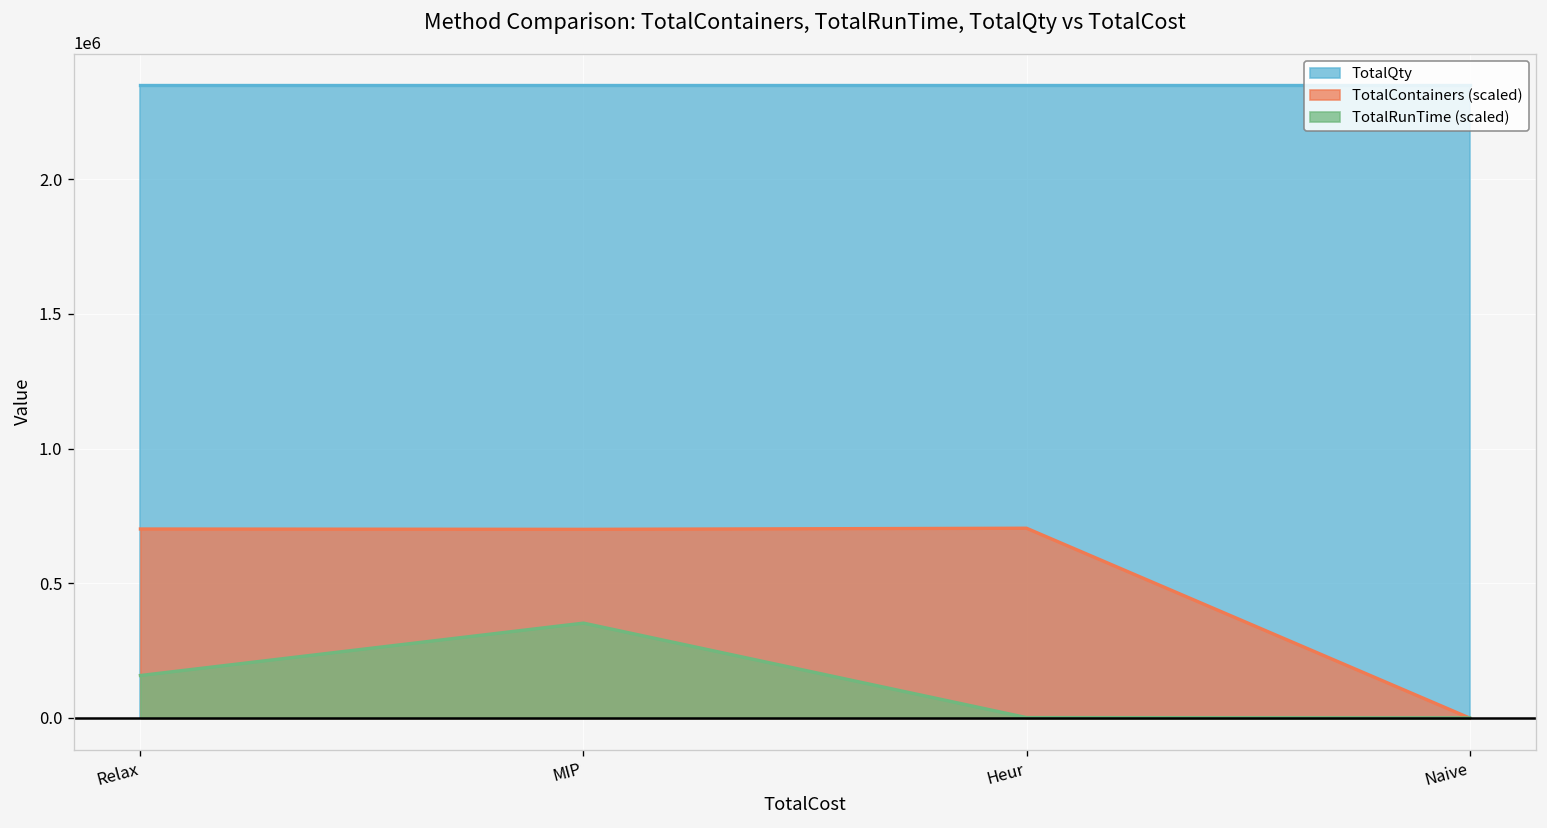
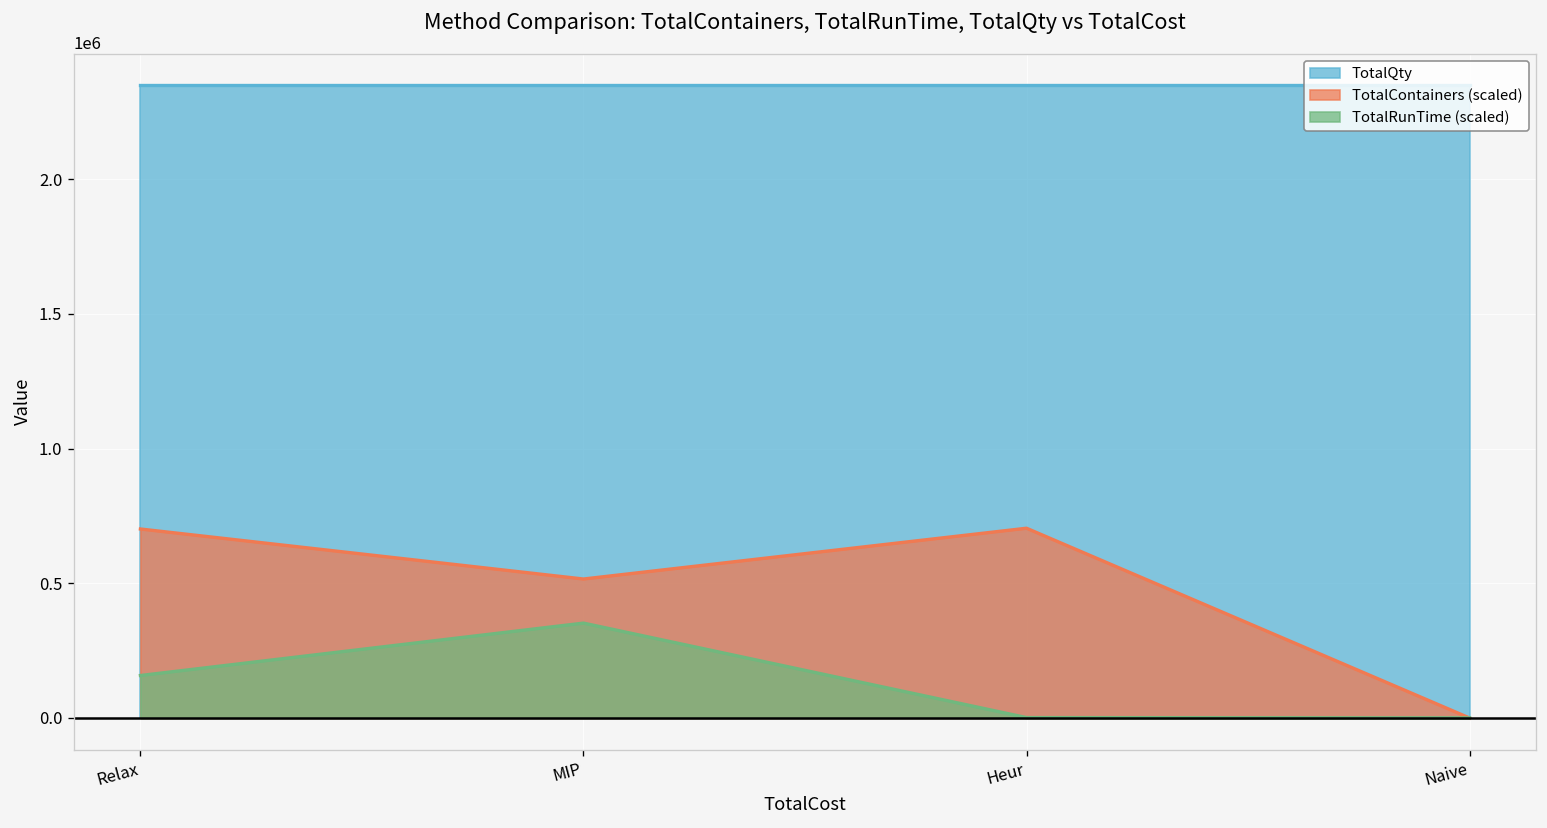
  {
    "TotalQty": {
      "Relax": 2350000,
      "MIP": 2350000,
      "Heur": 2350000
    },
    "TotalContainers (scaled)": {
      "Relax": 700000,
-     "MIP": 700000,
+     "MIP": 520000,
      "Heur": 700000
    },
    "TotalRunTime (scaled)": {
      "Relax": 160000,
      "MIP": 350000,
      "Heur": 0
    }
  }
